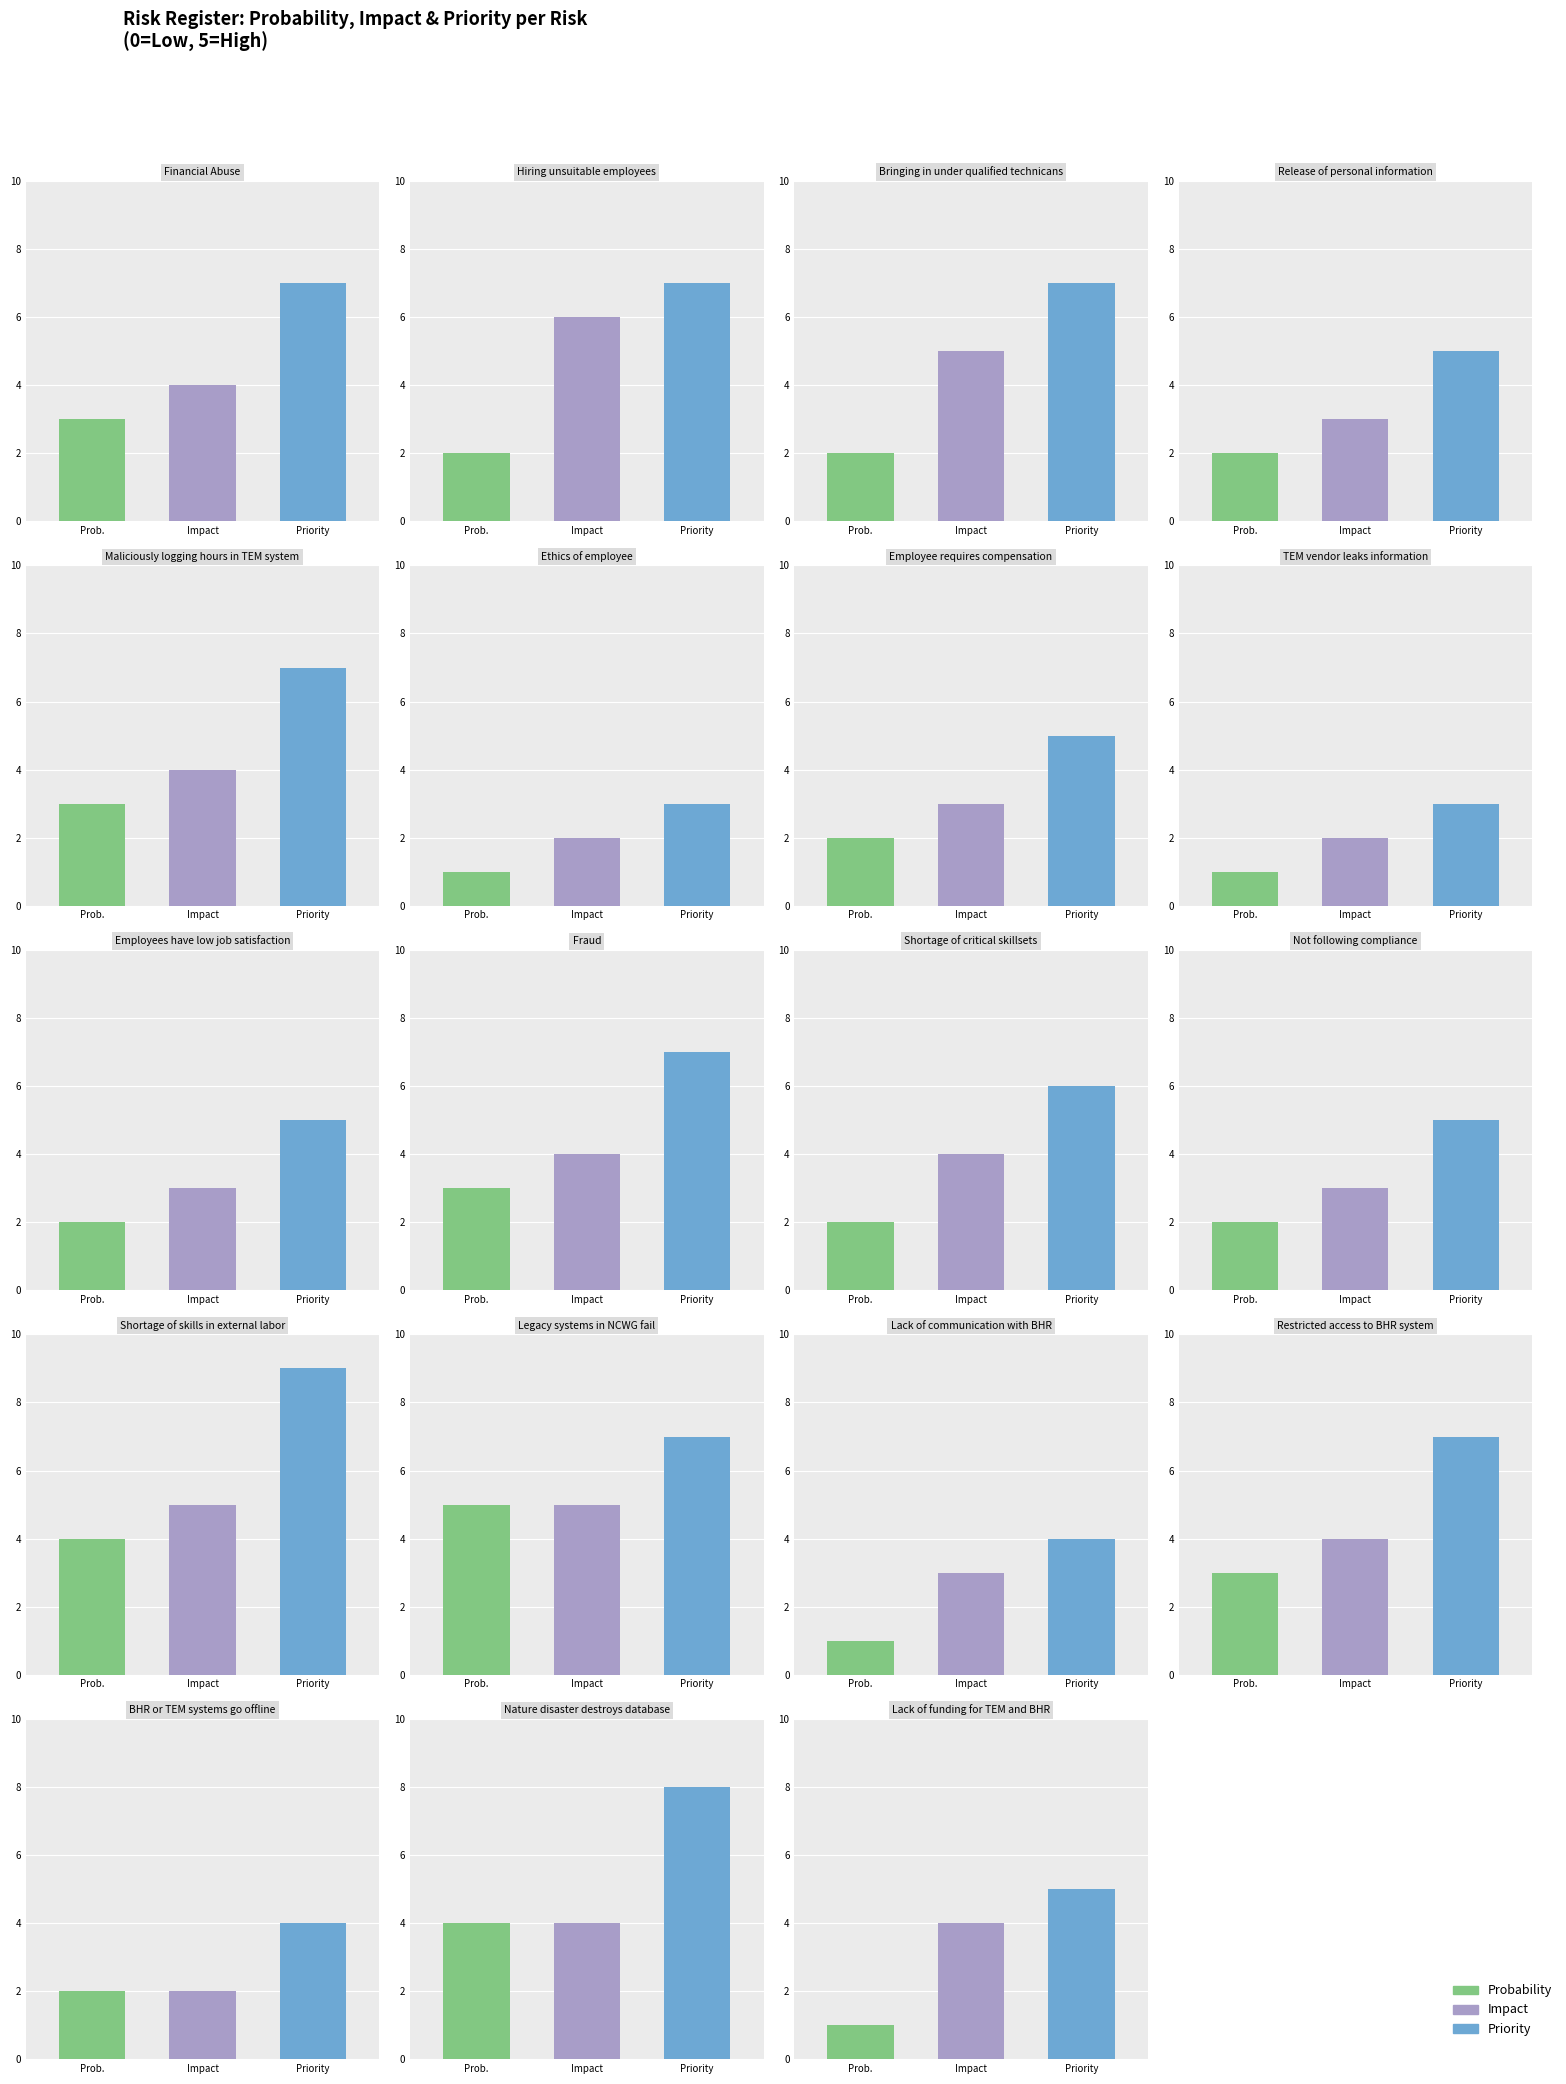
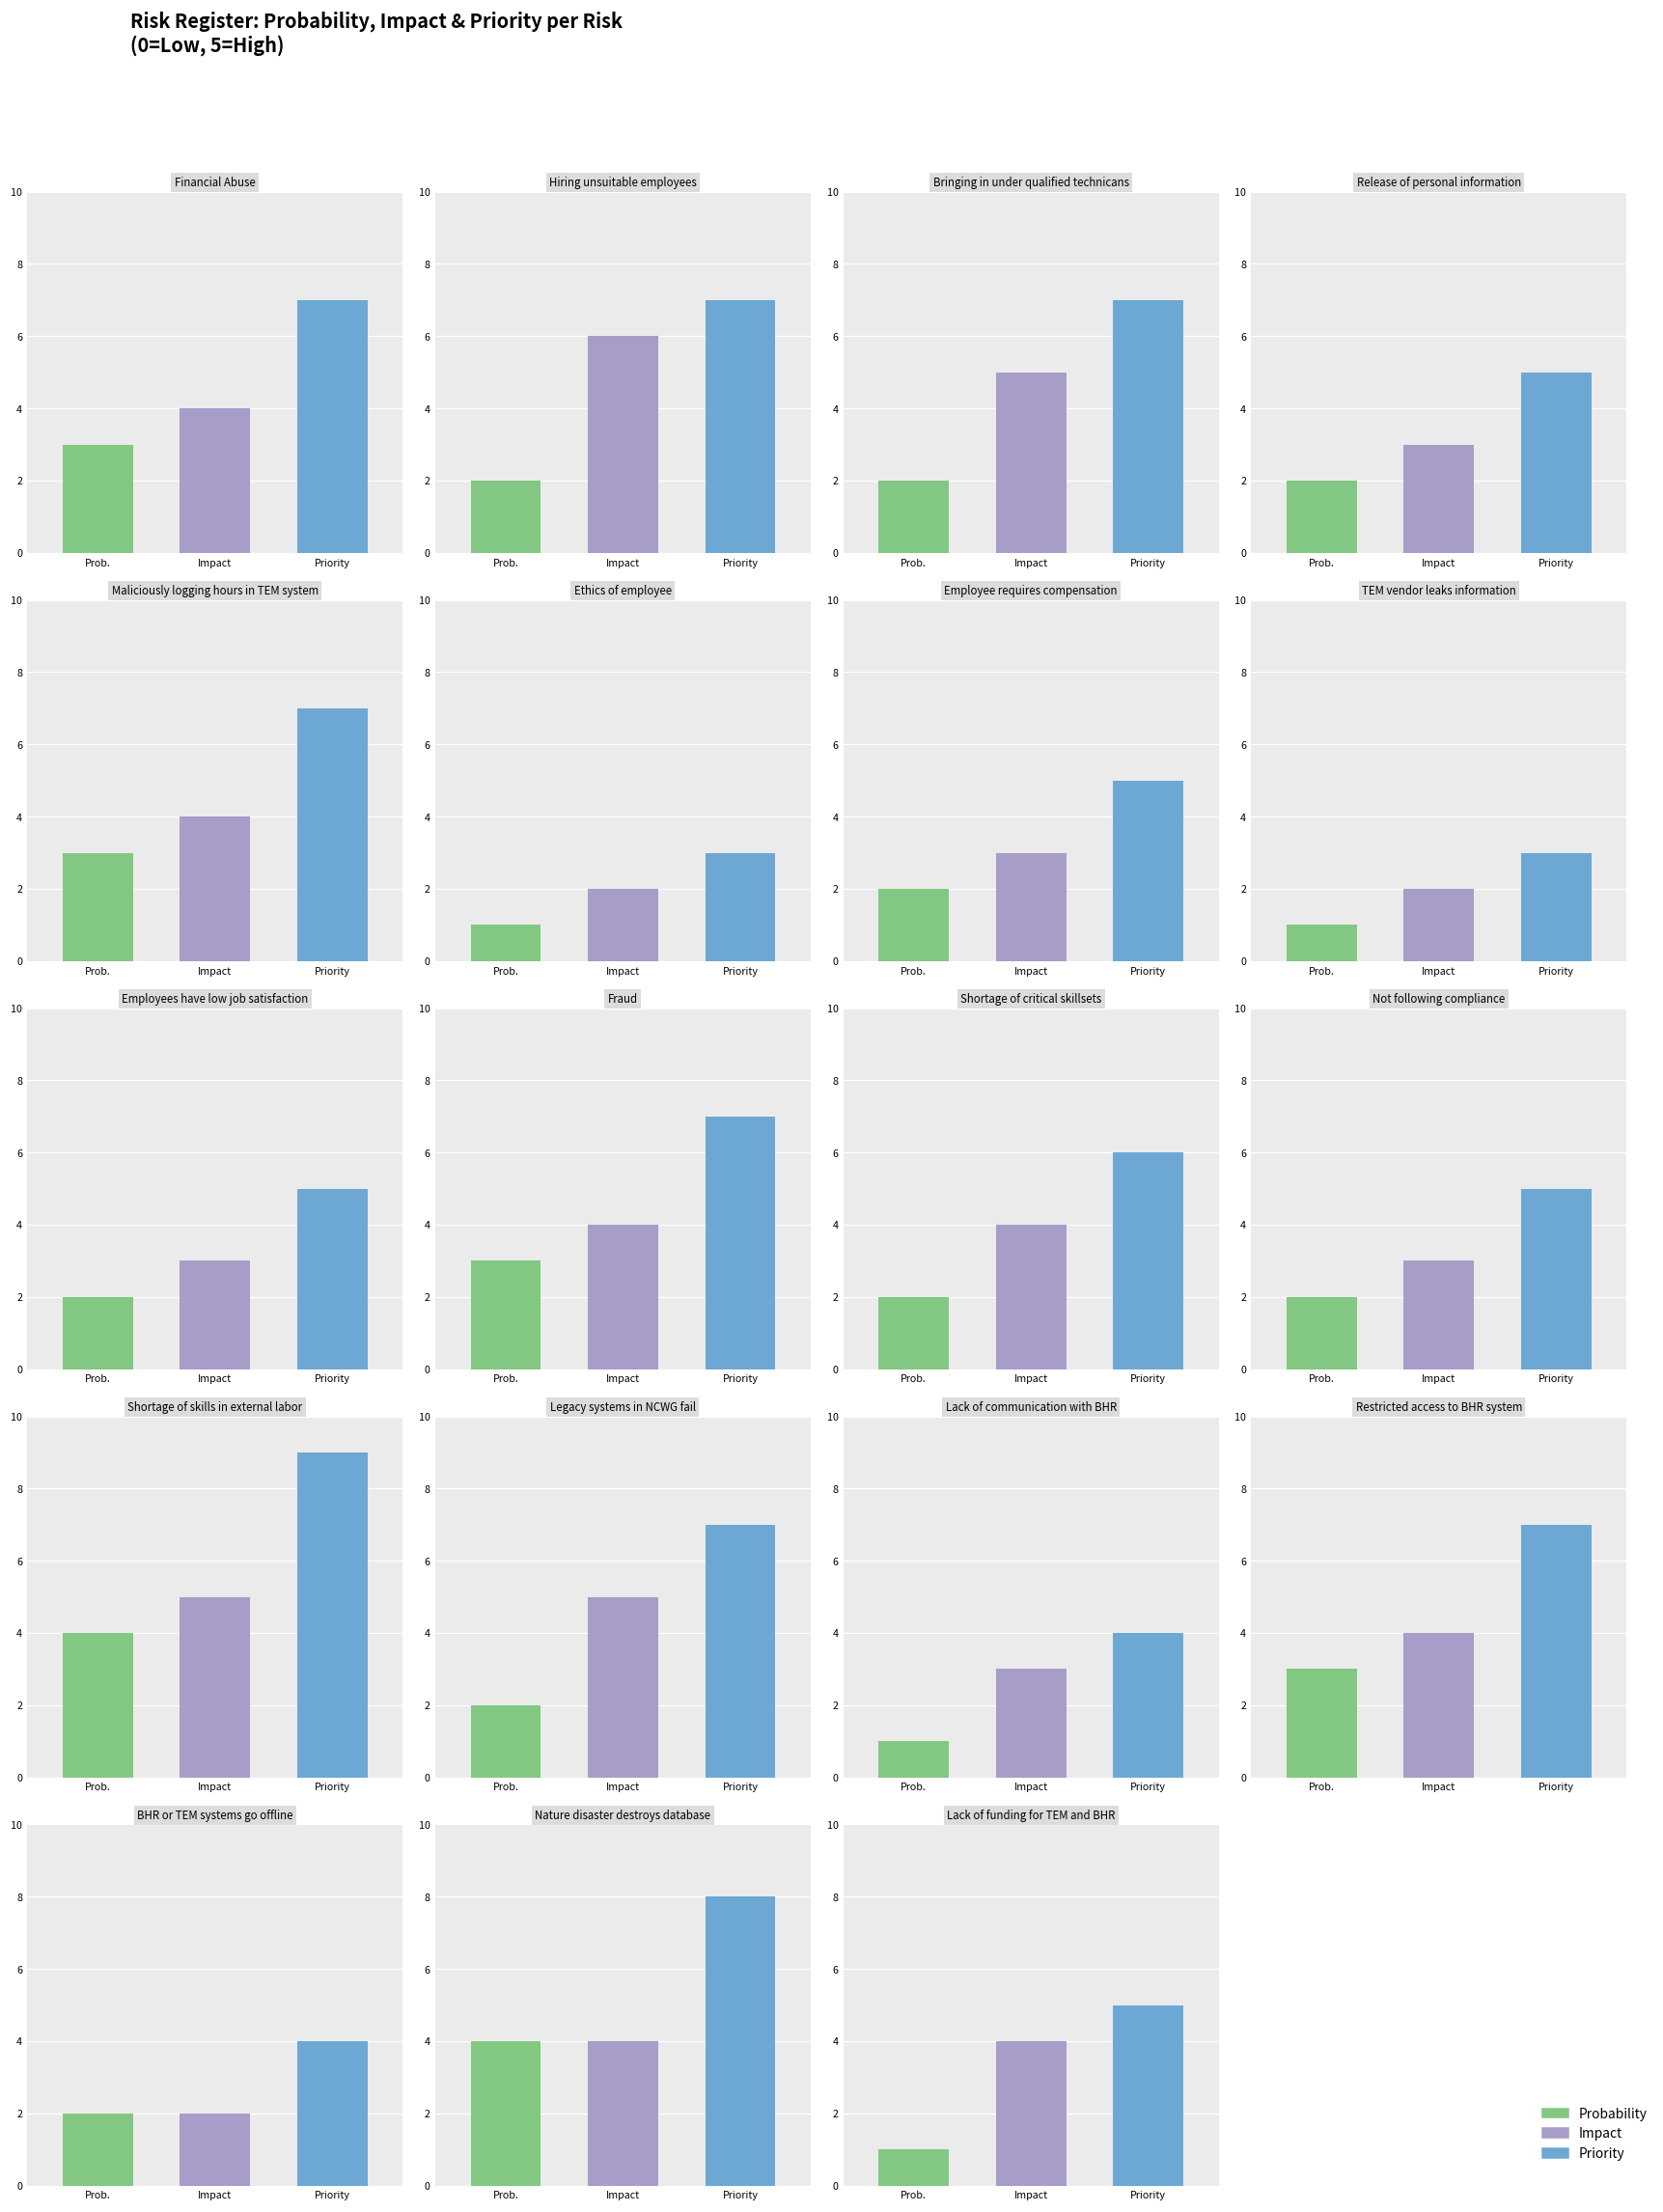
  {
    "Financial Abuse": {
      "Prob.": 3.0,
      "Impact": 4.0,
      "Priority": 7.0
    },
    "Hiring unsuitable employees": {
      "Prob.": 2.0,
      "Impact": 6.0,
      "Priority": 7.0
    },
    "Bringing in under qualified technicans": {
      "Prob.": 2.0,
      "Impact": 5.0,
      "Priority": 7.0
    },
    "Release of personal information": {
      "Prob.": 2.0,
      "Impact": 3.0,
      "Priority": 5.0
    },
    "Maliciously logging hours in TEM system": {
      "Prob.": 3.0,
      "Impact": 4.0,
      "Priority": 7.0
    },
    "Ethics of employee": {
      "Prob.": 1.0,
      "Impact": 2.0,
      "Priority": 3.0
    },
    "Employee requires compensation": {
      "Prob.": 2.0,
      "Impact": 3.0,
      "Priority": 5.0
    },
    "TEM vendor leaks information": {
      "Prob.": 1.0,
      "Impact": 2.0,
      "Priority": 3.0
    },
    "Employees have low job satisfaction": {
      "Prob.": 2.0,
      "Impact": 3.0,
      "Priority": 5.0
    },
    "Fraud": {
      "Prob.": 3.0,
      "Impact": 4.0,
      "Priority": 7.0
    },
    "Shortage of critical skillsets": {
      "Prob.": 2.0,
      "Impact": 4.0,
      "Priority": 6.0
    },
    "Not following compliance": {
      "Prob.": 2.0,
      "Impact": 3.0,
      "Priority": 5.0
    },
    "Shortage of skills in external labor": {
      "Prob.": 4.0,
      "Impact": 5.0,
      "Priority": 9.0
    },
    "Legacy systems in NCWG fail": {
-     "Prob.": 5,
+     "Prob.": 2,
      "Impact": 5,
      "Priority": 7
    },
    "Lack of communication with BHR": {
      "Prob.": 1.0,
      "Impact": 3.0,
      "Priority": 4.0
    },
    "Restricted access to BHR system": {
      "Prob.": 3.0,
      "Impact": 4.0,
      "Priority": 7.0
    },
    "BHR or TEM systems go offline": {
      "Prob.": 2.0,
      "Impact": 2.0,
      "Priority": 4.0
    },
    "Nature disaster destroys database": {
      "Prob.": 4.0,
      "Impact": 4.0,
      "Priority": 8.0
    },
    "Lack of funding for TEM and BHR": {
      "Prob.": 1.0,
      "Impact": 4.0,
      "Priority": 5.0
    }
  }
